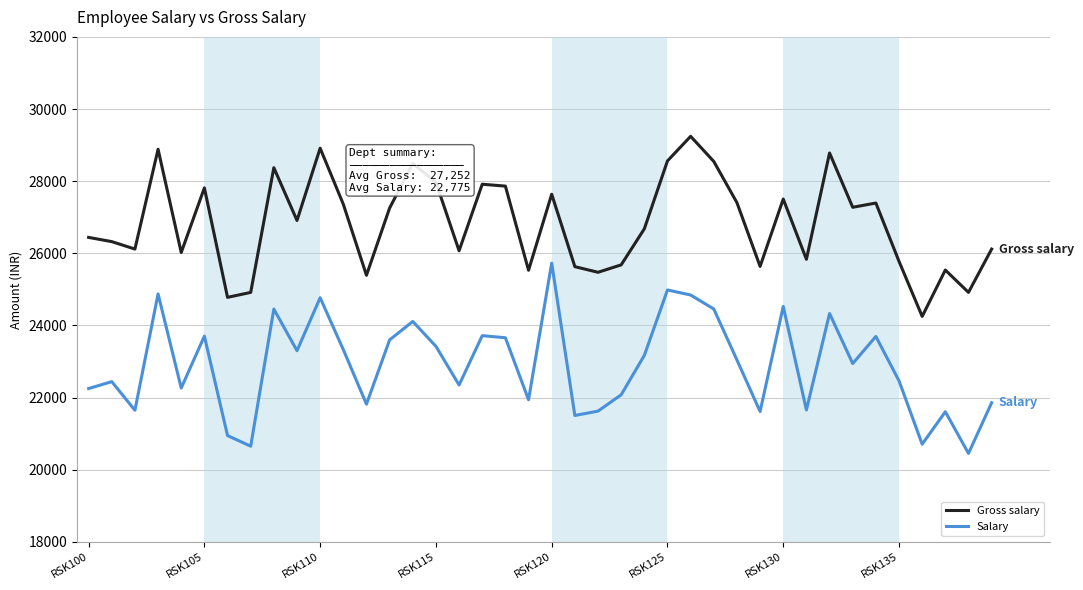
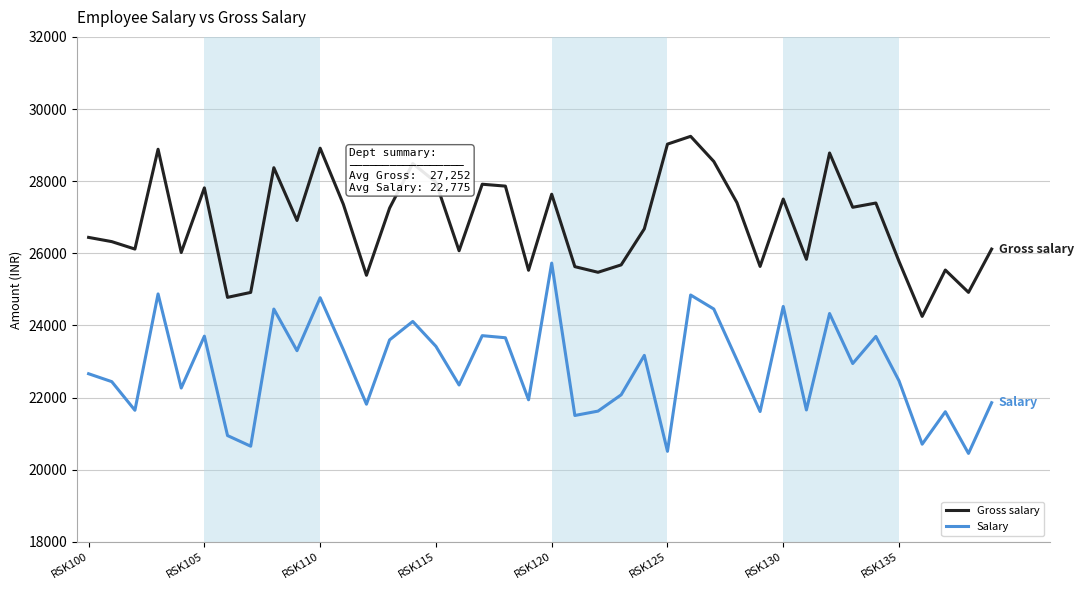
  {
    "Gross salary": {
      "RSK100": 26400,
      "RSK105": 27800,
      "RSK110": 28900,
      "RSK120": 27600,
-     "RSK125": 28600,
+     "RSK125": 29000,
      "RSK130": 27500,
      "RSK135": 25800
    },
    "Salary": {
-     "RSK100": 22300,
+     "RSK100": 22700,
      "RSK105": 23700,
      "RSK110": 24800,
      "RSK115": 23400,
      "RSK120": 25700,
-     "RSK125": 25000,
+     "RSK125": 20500,
      "RSK130": 24500,
      "RSK135": 22500
    }
  }
